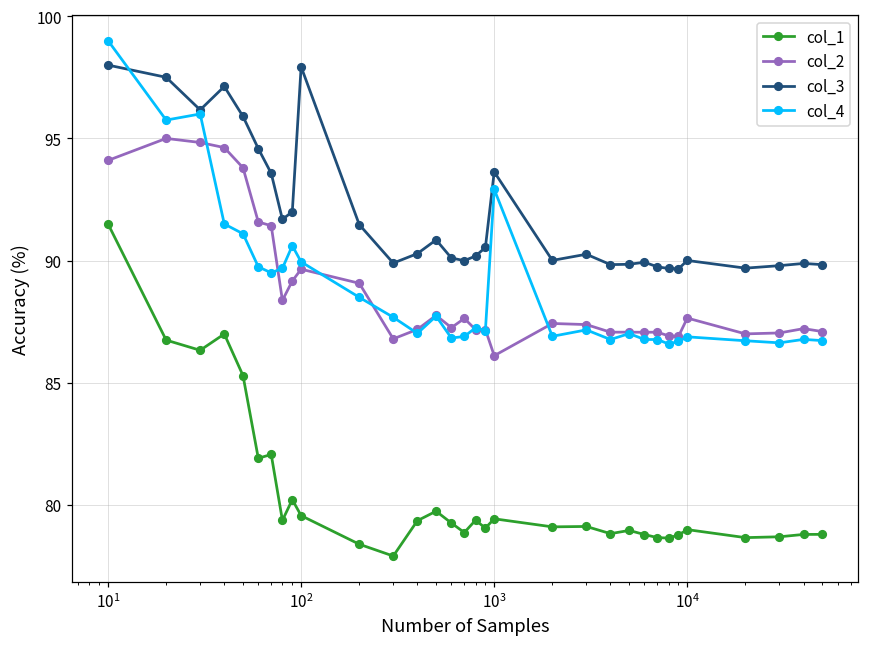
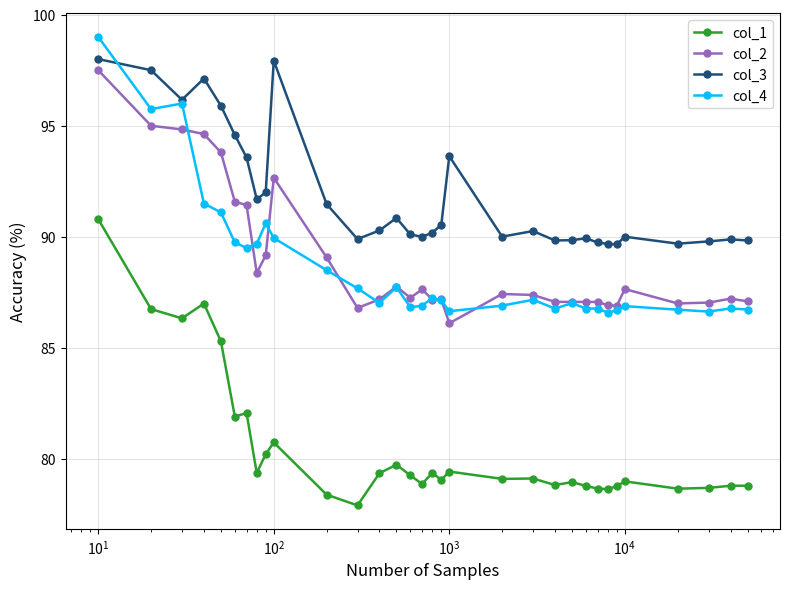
  {
    "col_1": {
-     "10^1": 91.5,
-     "10^2": 79.6,
+     "10^1": 90.8,
+     "10^2": 80.8,
      "10^3": 79.4,
      "10^4": 79.0
    },
    "col_2": {
-     "10^1": 94.1,
-     "10^2": 89.7,
+     "10^1": 97.5,
+     "10^2": 92.7,
      "10^3": 86.1,
      "10^4": 87.7
    },
    "col_3": {
      "10^1": 98.0,
      "10^2": 97.9,
      "10^3": 93.6,
      "10^4": 90.0
    },
    "col_4": {
      "10^1": 99.0,
      "10^2": 90.0,
-     "10^3": 92.9,
+     "10^3": 86.7,
      "10^4": 86.9
    }
  }
